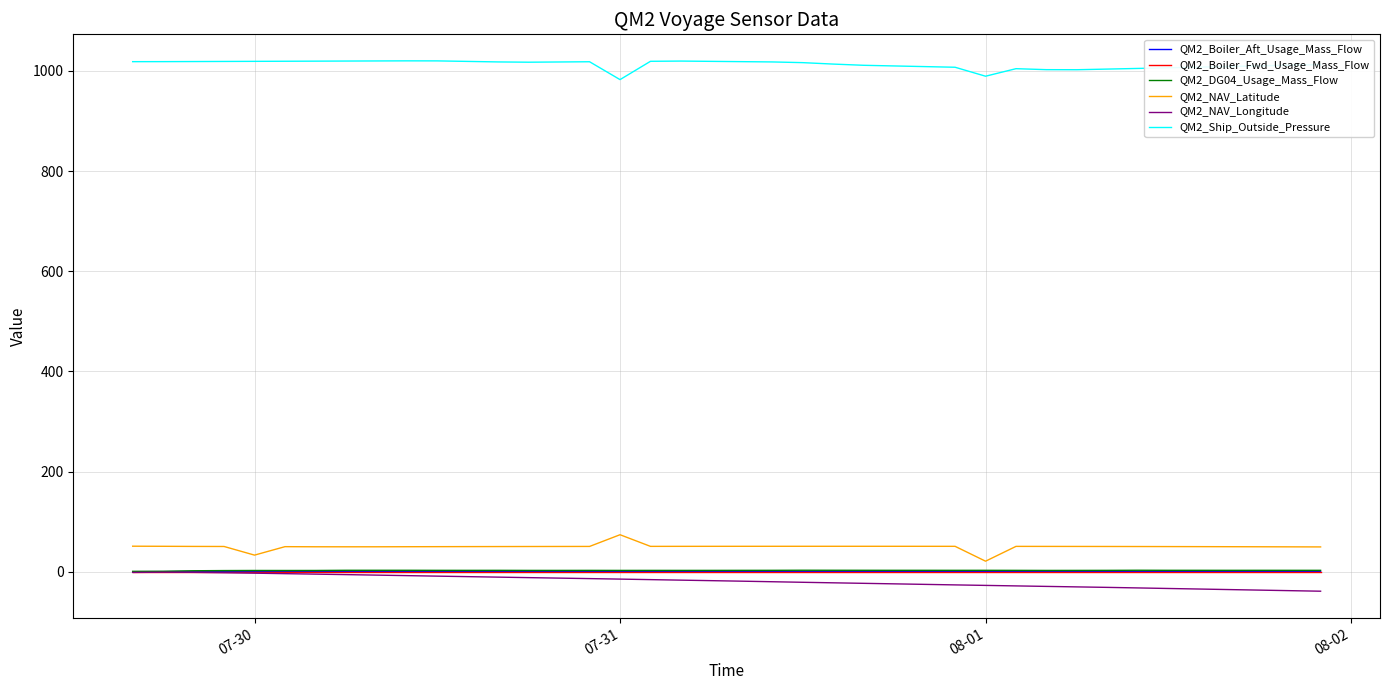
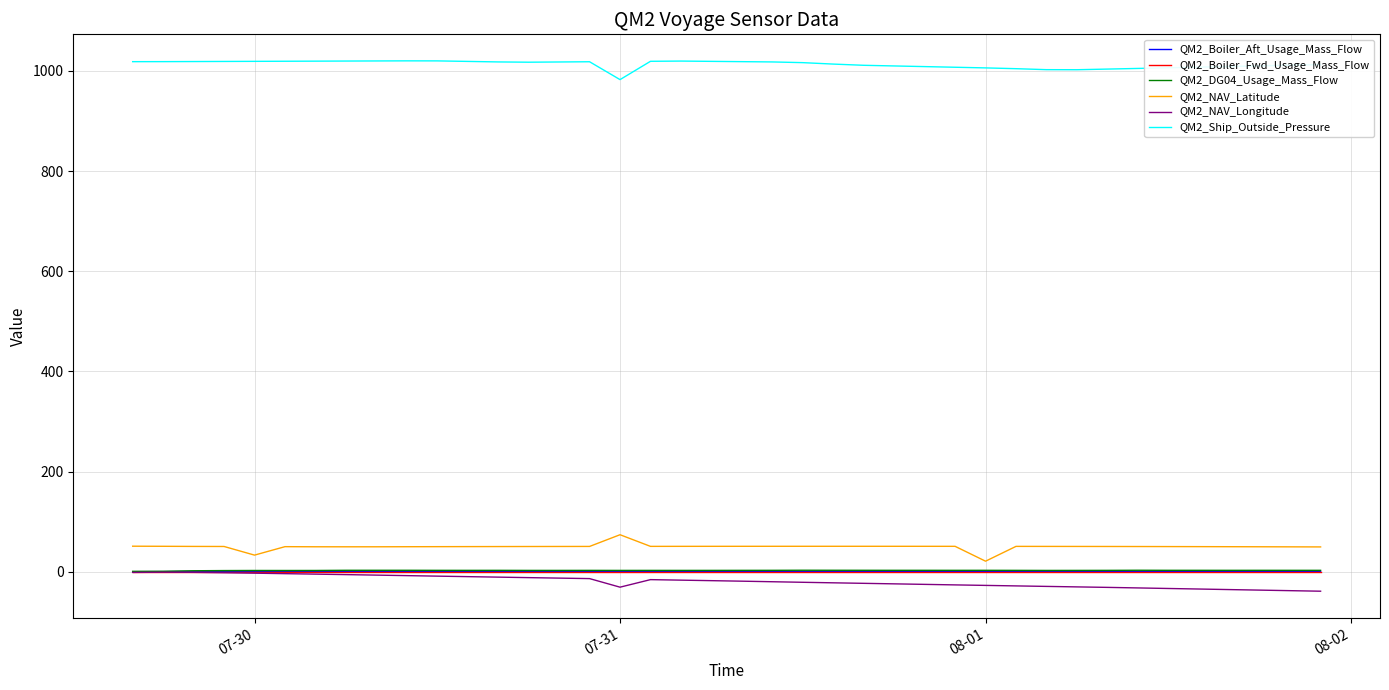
  {
    "QM2_NAV_Latitude": {
      "07-30": 30,
      "07-31": 70,
      "08-01": 20
    },
    "QM2_NAV_Longitude": {
-     "07-31": -10,
+     "07-31": -30,
      "08-01": -30
    },
    "QM2_Ship_Outside_Pressure": {
      "07-30": 1020,
      "07-31": 980,
-     "08-01": 990
+     "08-01": 1010
    }
  }
